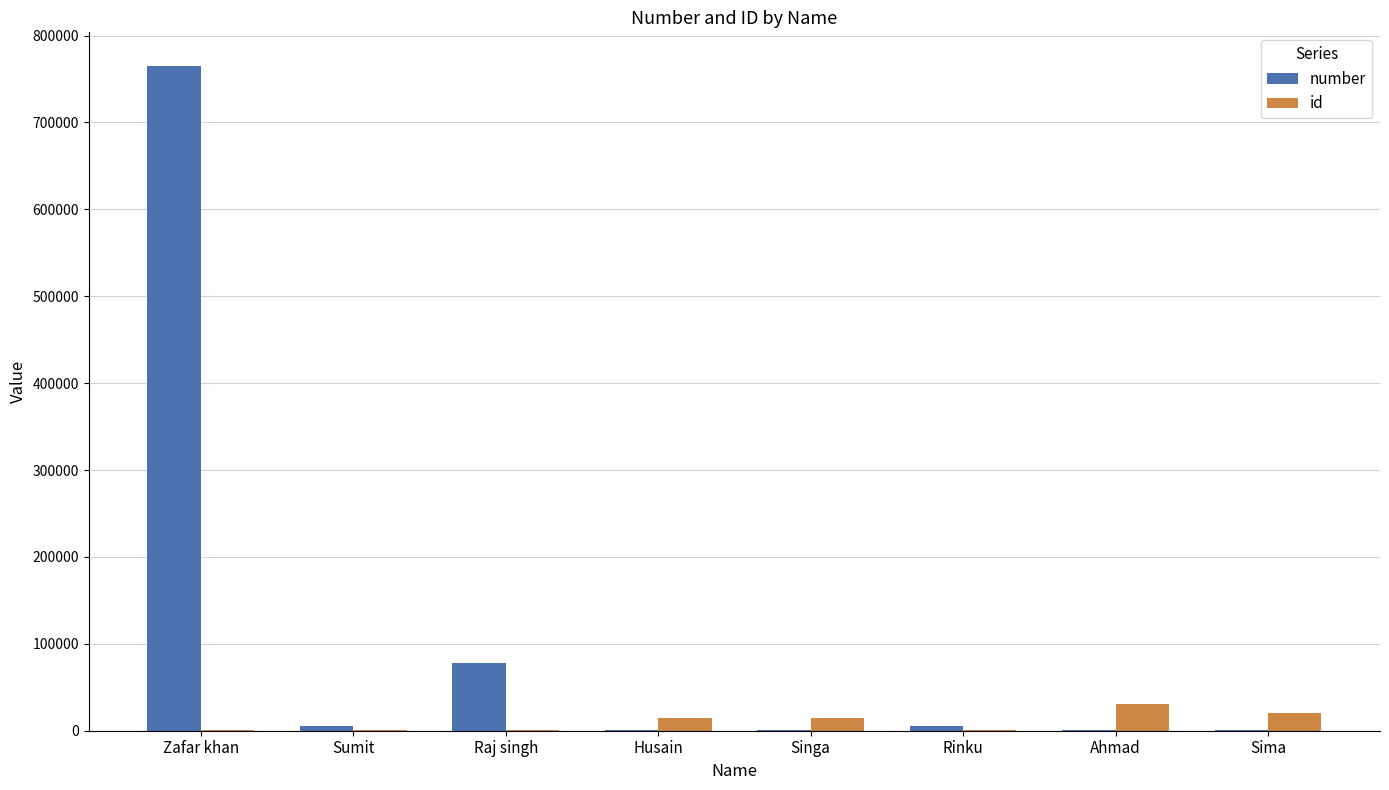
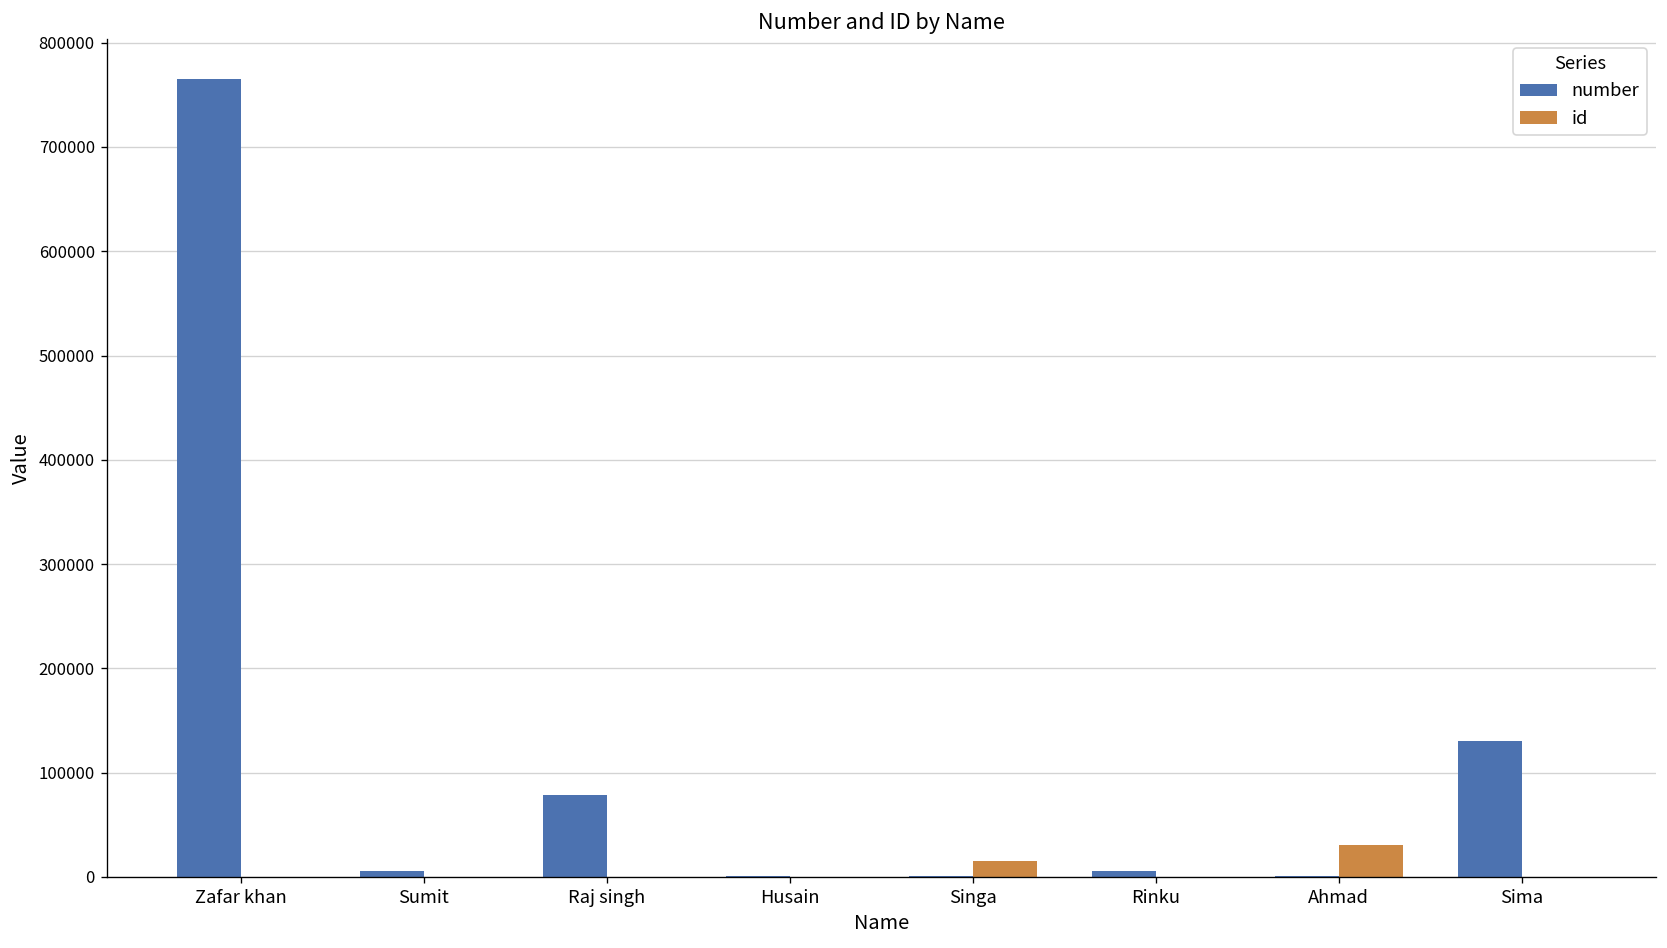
  {
    "number": {
      "Zafar khan": 770000,
      "Sumit": 10000,
      "Raj singh": 80000,
      "Rinku": 10000,
-     "Sima": 0
+     "Sima": 130000
    },
    "id": {
-     "Husain": 10000,
+     "Husain": 0,
      "Singa": 10000,
      "Ahmad": 30000,
-     "Sima": 20000
+     "Sima": 0
    }
  }
